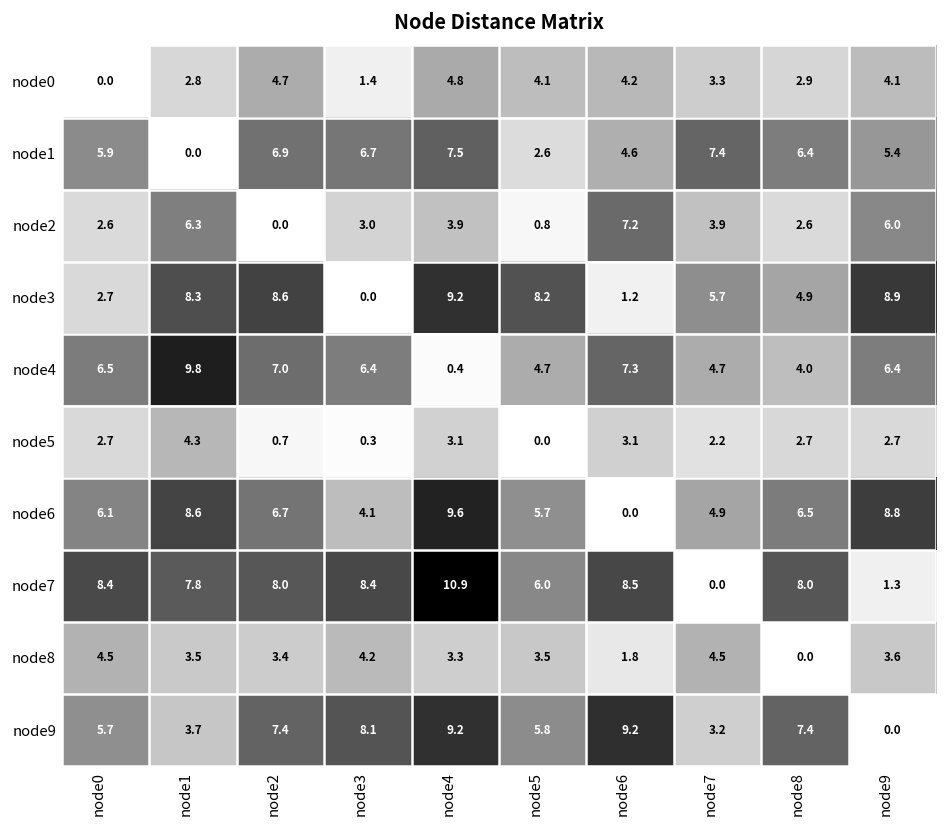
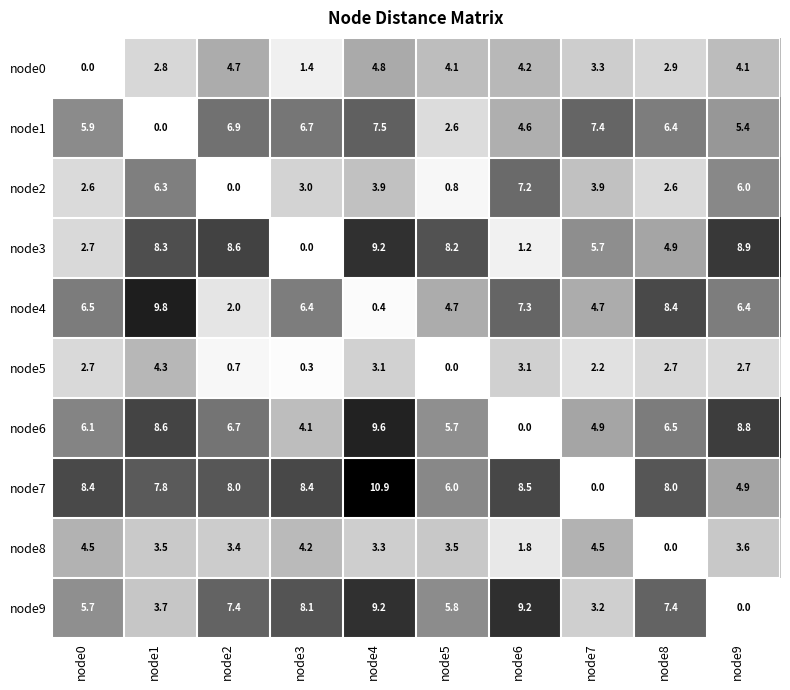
  {
    "node0": {
      "node0": 0.0,
      "node1": 2.8,
      "node2": 4.7,
      "node3": 1.4,
      "node4": 4.8,
      "node5": 4.1,
      "node6": 4.2,
      "node7": 3.3,
      "node8": 2.9,
      "node9": 4.1
    },
    "node1": {
      "node0": 5.9,
      "node1": 0.0,
      "node2": 6.9,
      "node3": 6.7,
      "node4": 7.5,
      "node5": 2.6,
      "node6": 4.6,
      "node7": 7.4,
      "node8": 6.4,
      "node9": 5.4
    },
    "node2": {
      "node0": 2.6,
      "node1": 6.3,
      "node2": 0.0,
      "node3": 3.0,
      "node4": 3.9,
      "node5": 0.8,
      "node6": 7.2,
      "node7": 3.9,
      "node8": 2.6,
      "node9": 6.0
    },
    "node3": {
      "node0": 2.7,
      "node1": 8.3,
      "node2": 8.6,
      "node3": 0.0,
      "node4": 9.2,
      "node5": 8.2,
      "node6": 1.2,
      "node7": 5.7,
      "node8": 4.9,
      "node9": 8.9
    },
    "node4": {
      "node0": 6.5,
      "node1": 9.8,
-     "node2": 7.0,
+     "node2": 2.0,
      "node3": 6.4,
      "node4": 0.4,
      "node5": 4.7,
      "node6": 7.3,
      "node7": 4.7,
-     "node8": 4.0,
+     "node8": 8.4,
      "node9": 6.4
    },
    "node5": {
      "node0": 2.7,
      "node1": 4.3,
      "node2": 0.7,
      "node3": 0.3,
      "node4": 3.1,
      "node5": 0.0,
      "node6": 3.1,
      "node7": 2.2,
      "node8": 2.7,
      "node9": 2.7
    },
    "node6": {
      "node0": 6.1,
      "node1": 8.6,
      "node2": 6.7,
      "node3": 4.1,
      "node4": 9.6,
      "node5": 5.7,
      "node6": 0.0,
      "node7": 4.9,
      "node8": 6.5,
      "node9": 8.8
    },
    "node7": {
      "node0": 8.4,
      "node1": 7.8,
      "node2": 8.0,
      "node3": 8.4,
      "node4": 10.9,
      "node5": 6.0,
      "node6": 8.5,
      "node7": 0.0,
      "node8": 8.0,
-     "node9": 1.3
+     "node9": 4.9
    },
    "node8": {
      "node0": 4.5,
      "node1": 3.5,
      "node2": 3.4,
      "node3": 4.2,
      "node4": 3.3,
      "node5": 3.5,
      "node6": 1.8,
      "node7": 4.5,
      "node8": 0.0,
      "node9": 3.6
    },
    "node9": {
      "node0": 5.7,
      "node1": 3.7,
      "node2": 7.4,
      "node3": 8.1,
      "node4": 9.2,
      "node5": 5.8,
      "node6": 9.2,
      "node7": 3.2,
      "node8": 7.4,
      "node9": 0.0
    }
  }
